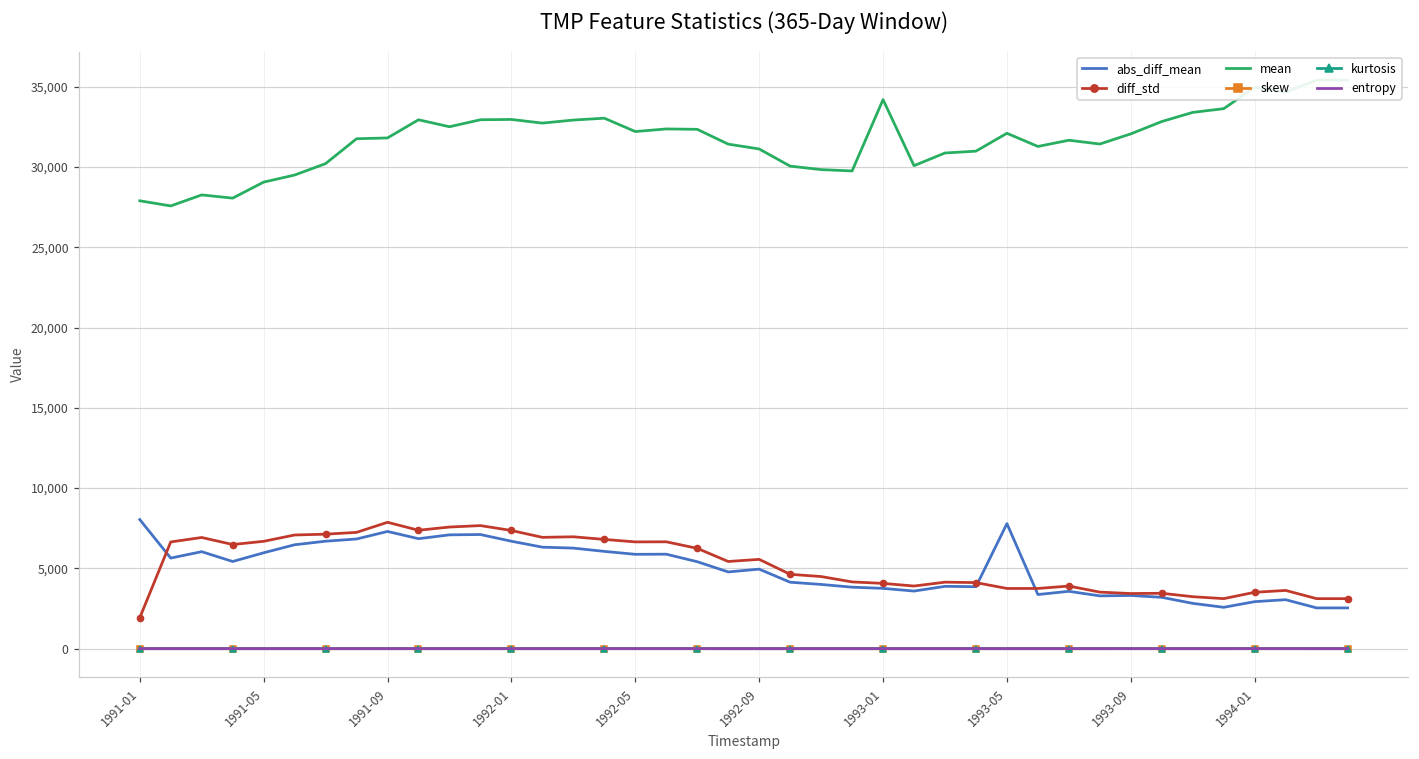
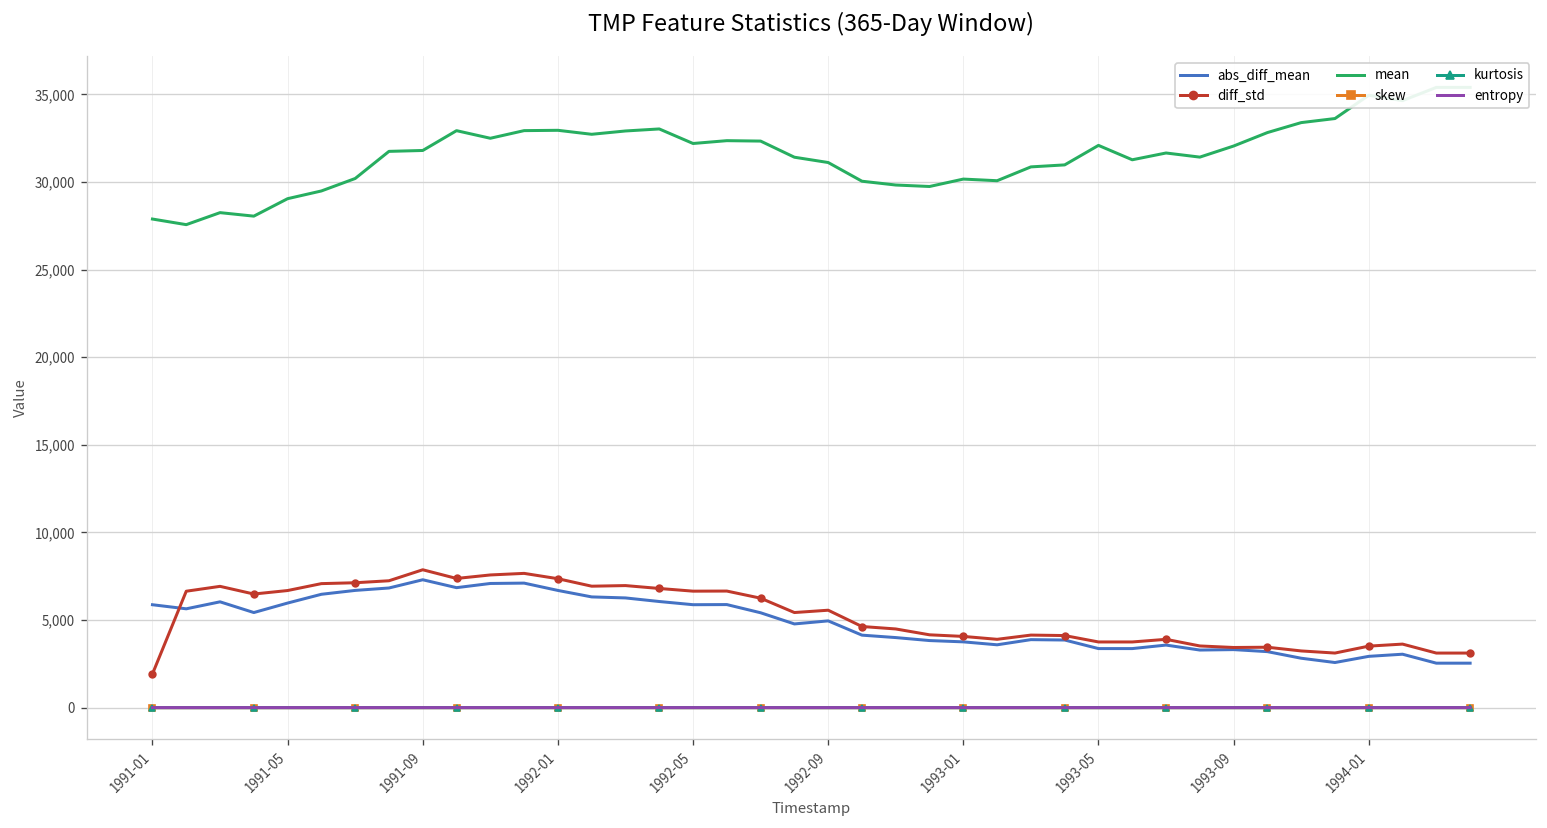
  {
    "abs_diff_mean": {
-     "1991-01": "8,000",
+     "1991-01": "5,900",
      "1991-05": "6,000",
      "1991-09": "7,300",
      "1992-01": "6,700",
      "1992-05": "5,900",
      "1992-09": "5,000",
      "1993-01": "3,800",
-     "1993-05": "7,800",
+     "1993-05": "3,400",
      "1994-01": "2,900"
    },
    "diff_std": {
      "1991-01": "1,900",
      "1991-05": "6,700",
      "1991-09": "7,900",
      "1992-01": "7,400",
      "1992-05": "6,600",
      "1992-09": "5,600",
      "1993-01": "4,100",
      "1993-05": "3,700",
      "1994-01": "3,500"
    },
    "mean": {
      "1991-01": "27,900",
      "1991-05": "29,100",
      "1991-09": "31,800",
      "1992-01": "33,000",
      "1992-05": "32,200",
      "1992-09": "31,100",
-     "1993-01": "34,200",
+     "1993-01": "30,200",
      "1993-05": "32,100",
      "1993-09": "32,100"
    },
    "entropy": {
      "1991-01": "0",
      "1991-05": "0",
      "1991-09": "0",
      "1992-01": "0",
      "1992-05": "0",
      "1992-09": "0",
      "1993-01": "0",
      "1993-05": "0",
      "1993-09": "0",
      "1994-01": "0"
    }
  }
